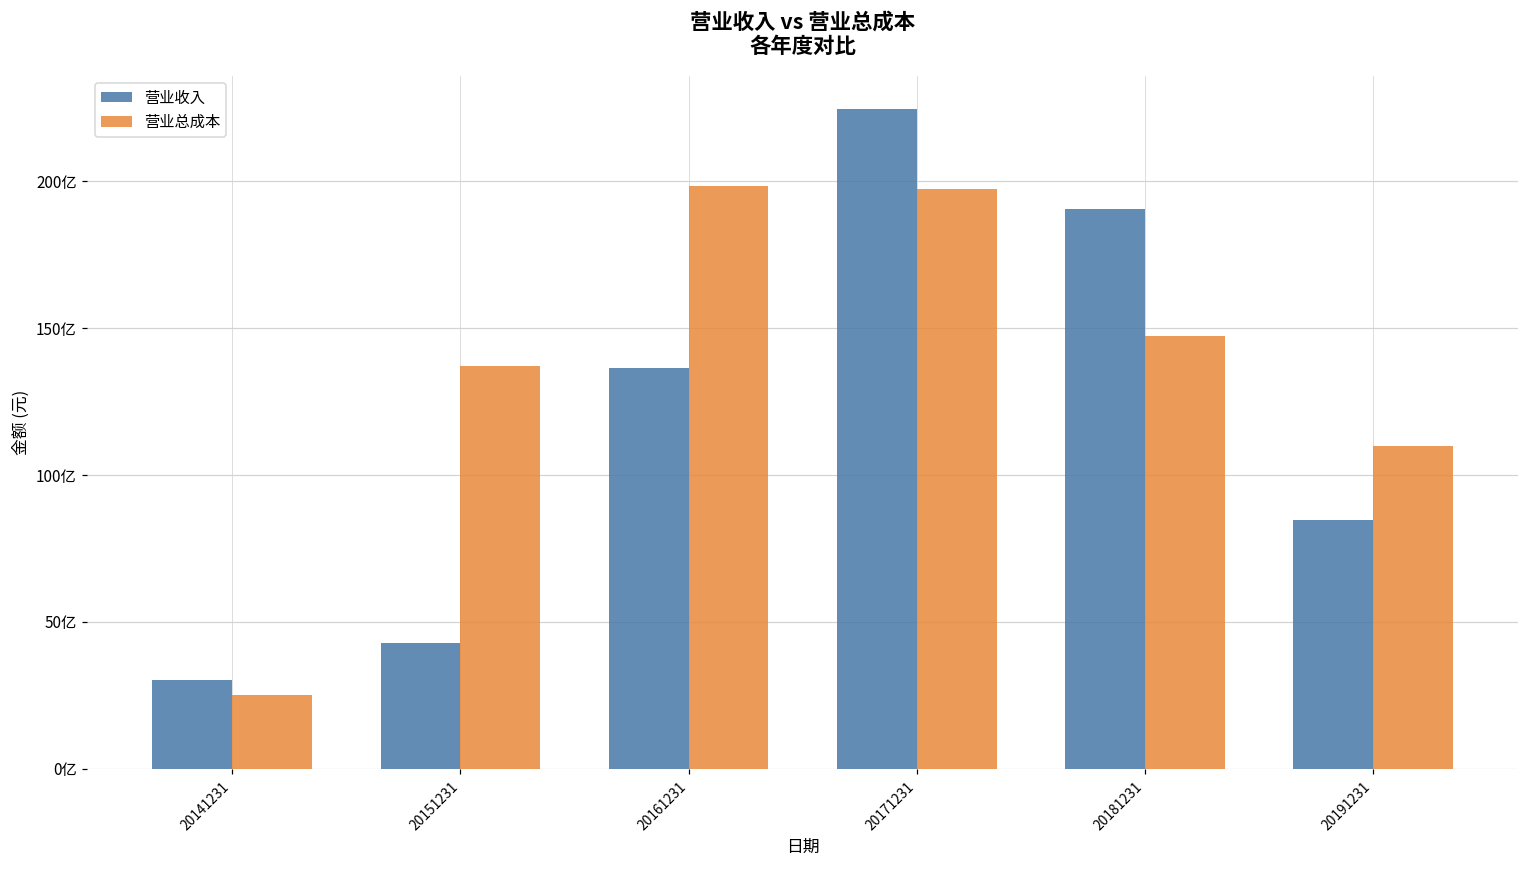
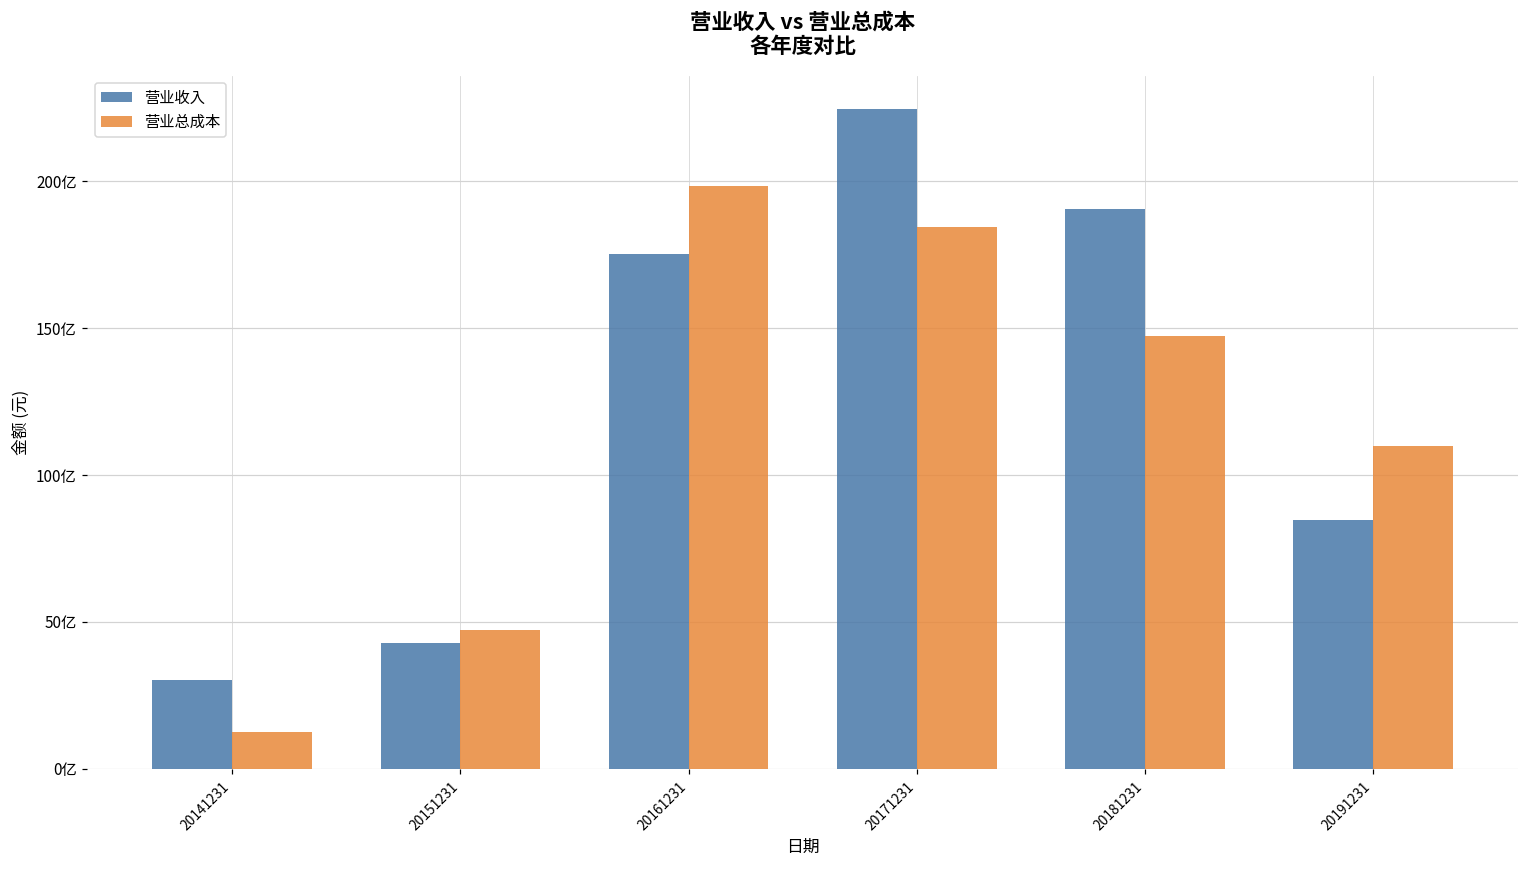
  {
    "营业收入": {
      "20141231": "30亿",
      "20151231": "43亿",
-     "20161231": "136亿",
+     "20161231": "175亿",
      "20171231": "225亿",
      "20181231": "190亿",
      "20191231": "85亿"
    },
    "营业总成本": {
-     "20141231": "25亿",
-     "20151231": "137亿",
+     "20141231": "12亿",
+     "20151231": "47亿",
      "20161231": "198亿",
-     "20171231": "197亿",
+     "20171231": "184亿",
      "20181231": "147亿",
      "20191231": "110亿"
    }
  }
